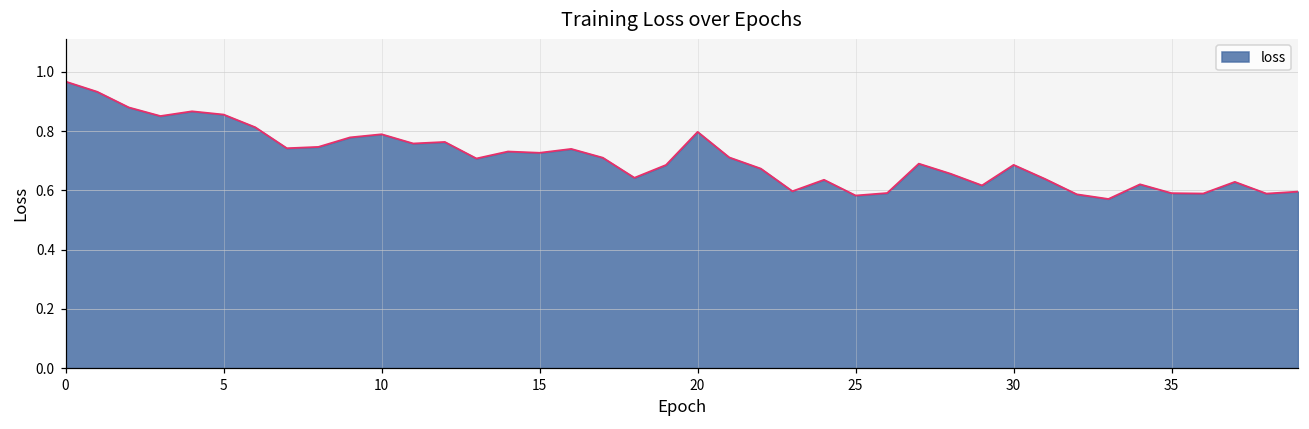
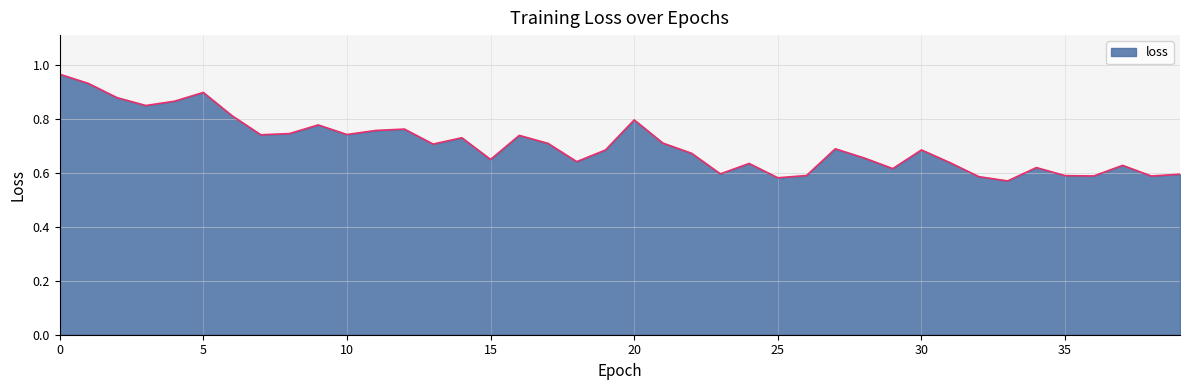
  {
    "0": 0.97,
-   "5": 0.86,
-   "10": 0.79,
-   "15": 0.73,
+   "5": 0.90,
+   "10": 0.74,
+   "15": 0.65,
    "20": 0.80,
    "25": 0.58,
    "30": 0.69,
    "35": 0.59
  }
